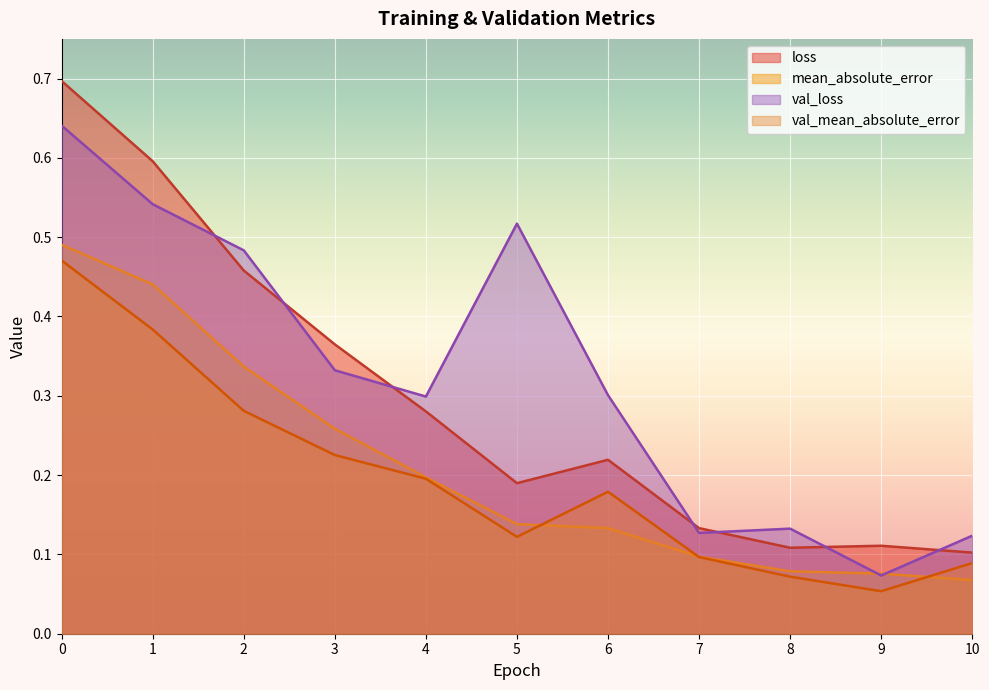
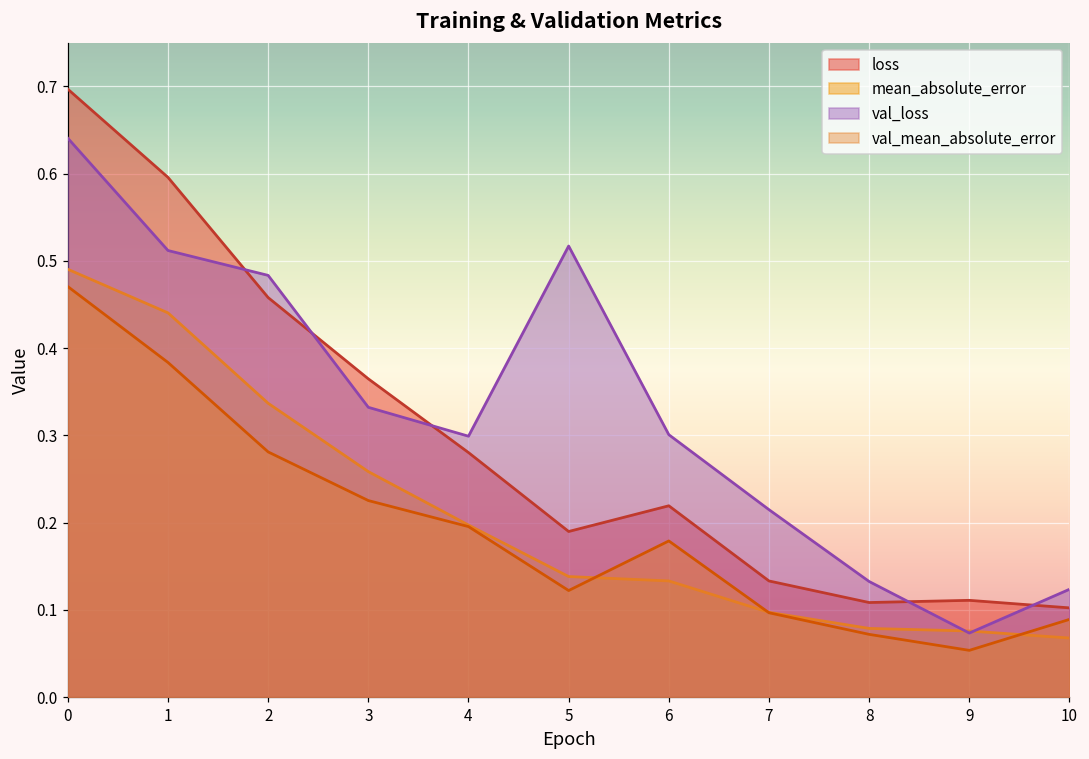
  {
    "val_loss": {
      "0": 0.64,
-     "1": 0.54,
+     "1": 0.51,
      "2": 0.48,
      "3": 0.33,
      "4": 0.30,
      "5": 0.52,
      "6": 0.30,
-     "7": 0.13,
+     "7": 0.21,
      "8": 0.13,
      "10": 0.12
    }
  }
